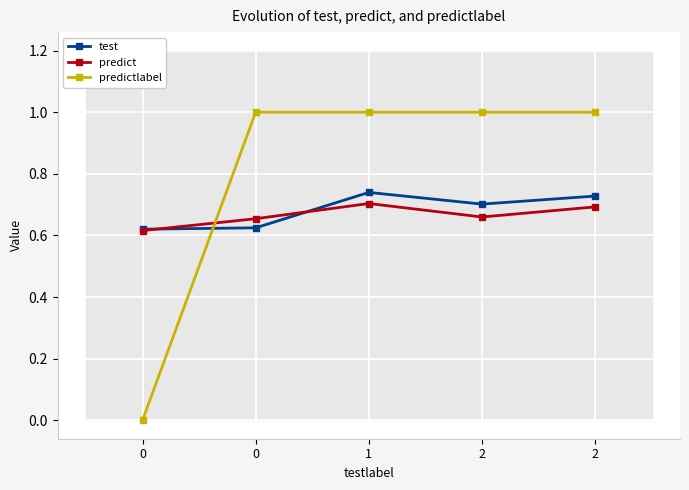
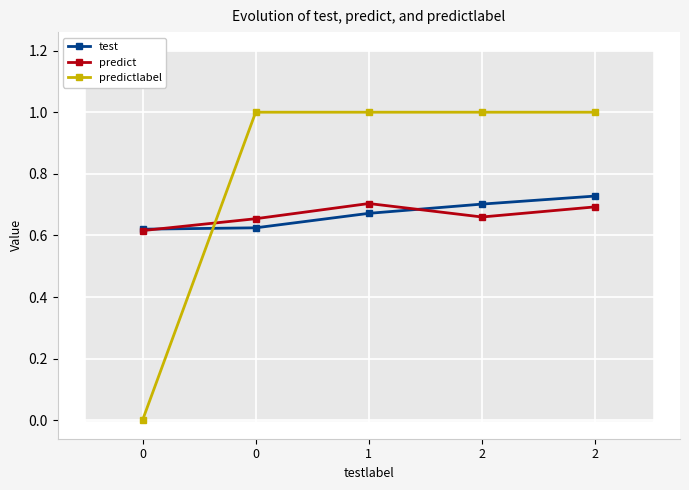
  {
    "test": {
-     "1": 0.74
+     "1": 0.67
    },
    "predict": {
      "1": 0.70
    },
    "predictlabel": {
      "1": 1.00
    }
  }
